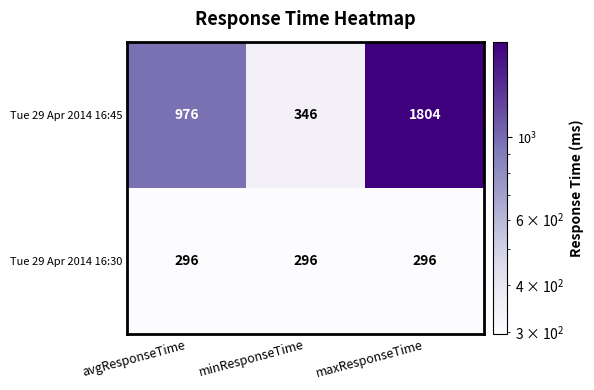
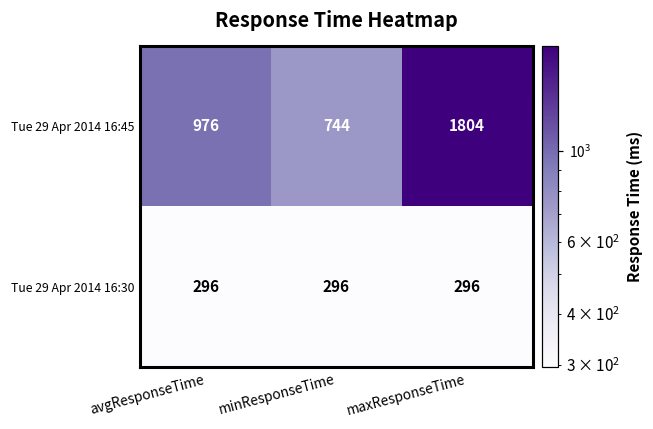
  {
    "Tue 29 Apr 2014 16:45": {
      "avgResponseTime": 976,
-     "minResponseTime": 346,
+     "minResponseTime": 744,
      "maxResponseTime": 1804
    },
    "Tue 29 Apr 2014 16:30": {
      "avgResponseTime": 296,
      "minResponseTime": 296,
      "maxResponseTime": 296
    }
  }
